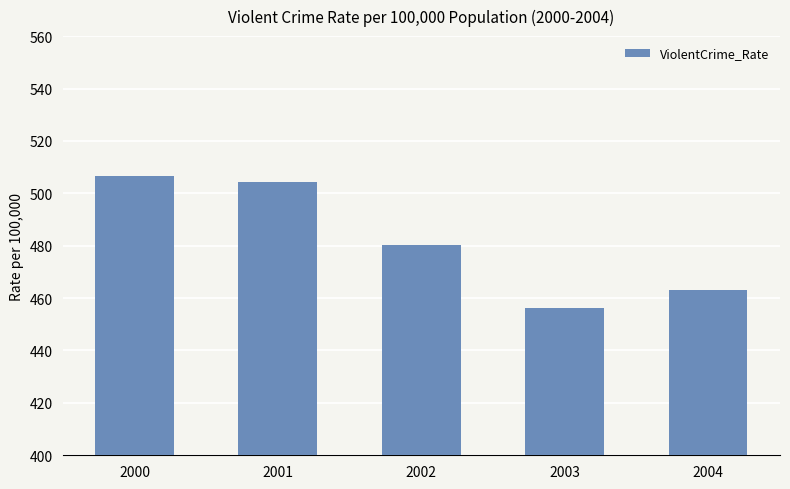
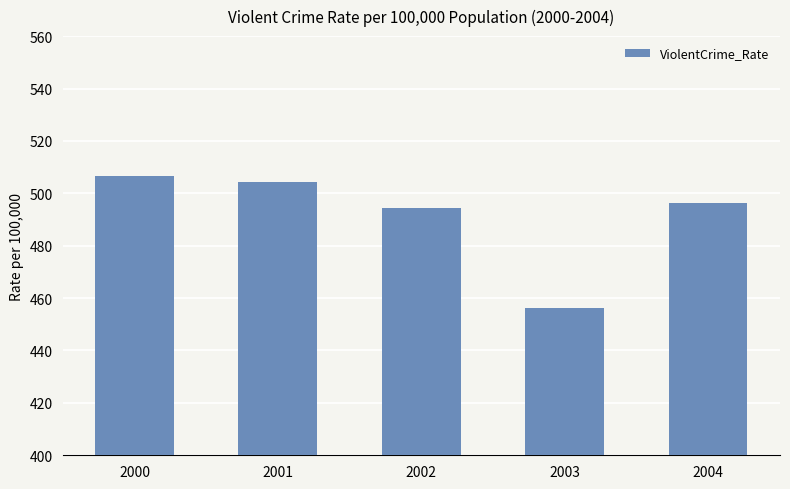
  {
    "2000": 507,
    "2001": 505,
-   "2002": 480,
+   "2002": 494,
    "2003": 456,
-   "2004": 463
+   "2004": 496
  }
